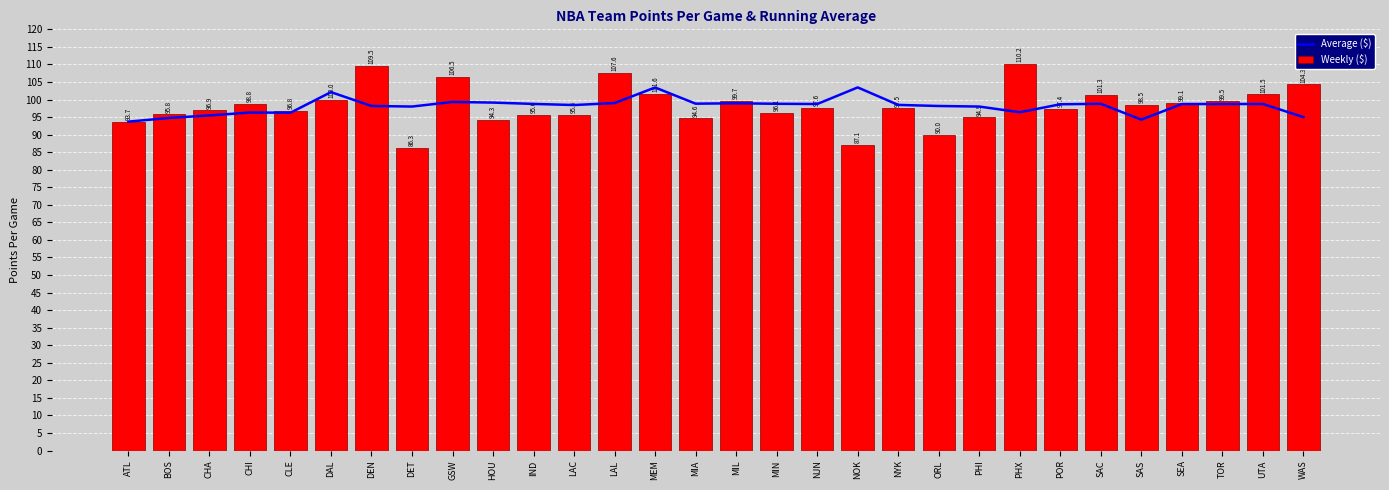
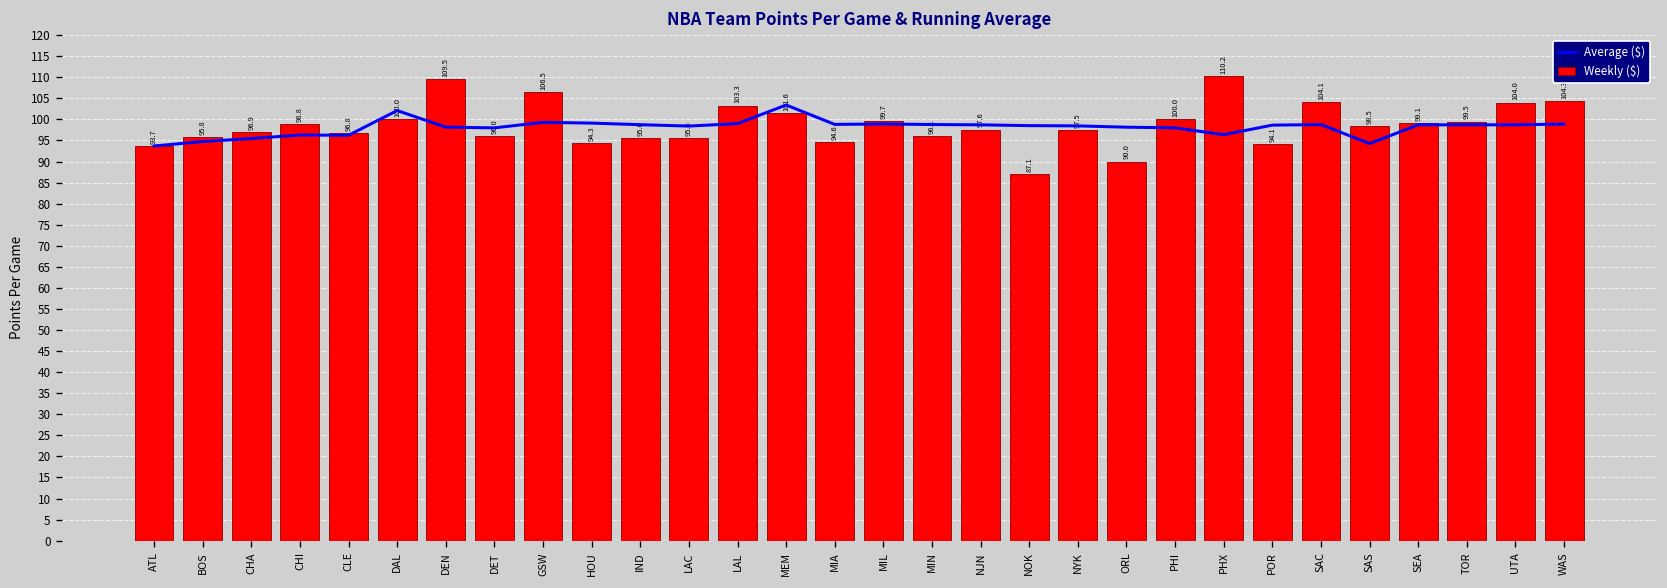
  {
    "Average ($)": {
      "BOS": 95,
      "CHA": 95,
      "CHI": 96,
      "CLE": 96,
      "DEN": 98,
      "GSW": 99,
      "HOU": 99,
      "LAL": 99,
      "MIL": 99,
-     "NOK": 103,
+     "NOK": 99,
      "ORL": 98,
      "PHI": 98,
      "PHX": 96,
      "SAC": 99,
      "SAS": 94,
      "SEA": 99,
      "TOR": 99,
      "UTA": 99,
-     "WAS": 95
+     "WAS": 99
    },
    "Weekly ($)": {
      "BOS": 95.8,
      "CHA": 96.9,
      "CHI": 98.8,
      "CLE": 96.8,
      "DEN": 109.5,
-     "DET": 86.3,
+     "DET": 96.0,
      "GSW": 106.5,
      "HOU": 94.3,
-     "LAL": 107.6,
+     "LAL": 103.3,
      "MIL": 99.7,
      "NOK": 87.1,
      "ORL": 90.0,
-     "PHI": 94.9,
+     "PHI": 100.0,
      "PHX": 110.2,
-     "POR": 97.4,
-     "SAC": 101.3,
+     "POR": 94.1,
+     "SAC": 104.1,
      "SAS": 98.5,
      "SEA": 99.1,
      "TOR": 99.5,
-     "UTA": 101.5
+     "UTA": 104.0
    }
  }
